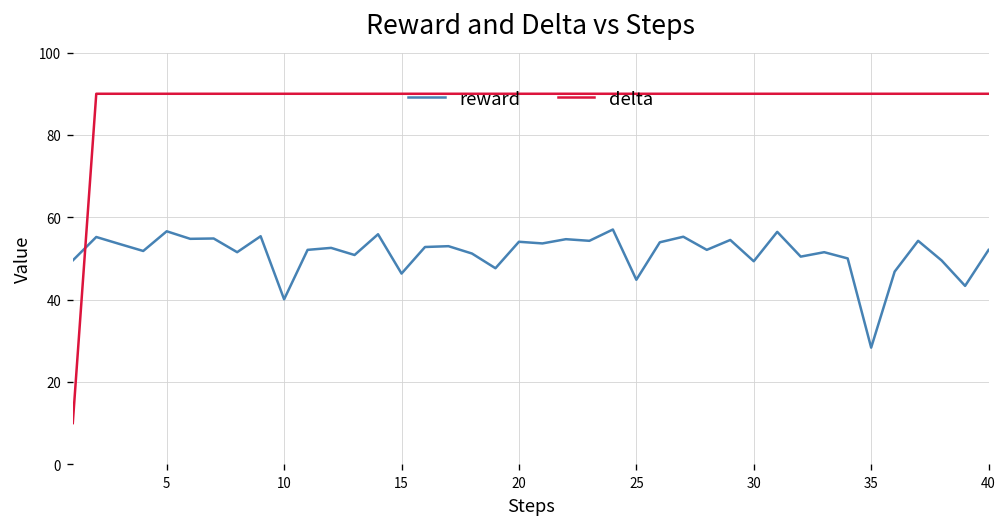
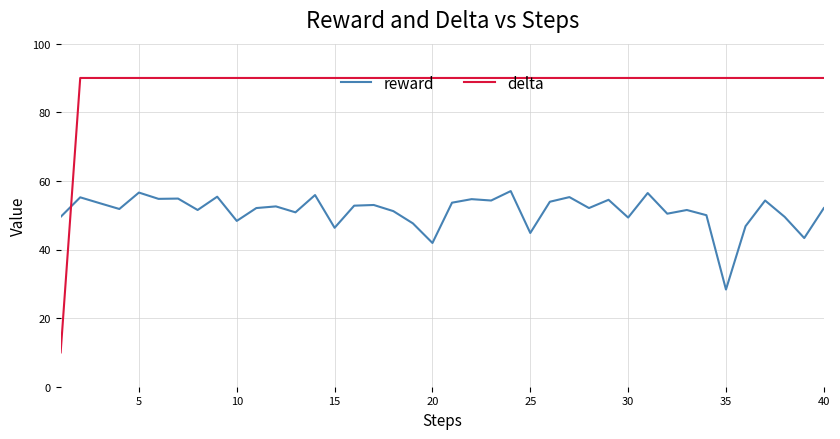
  {
    "reward": {
      "5": 57,
-     "10": 40,
+     "10": 48,
      "15": 46,
-     "20": 54,
+     "20": 42,
      "25": 45,
      "30": 49,
      "35": 28,
      "40": 52
    },
    "delta": {
      "5": 90,
      "10": 90,
      "15": 90,
      "20": 90,
      "25": 90,
      "30": 90,
      "35": 90,
      "40": 90
    }
  }
